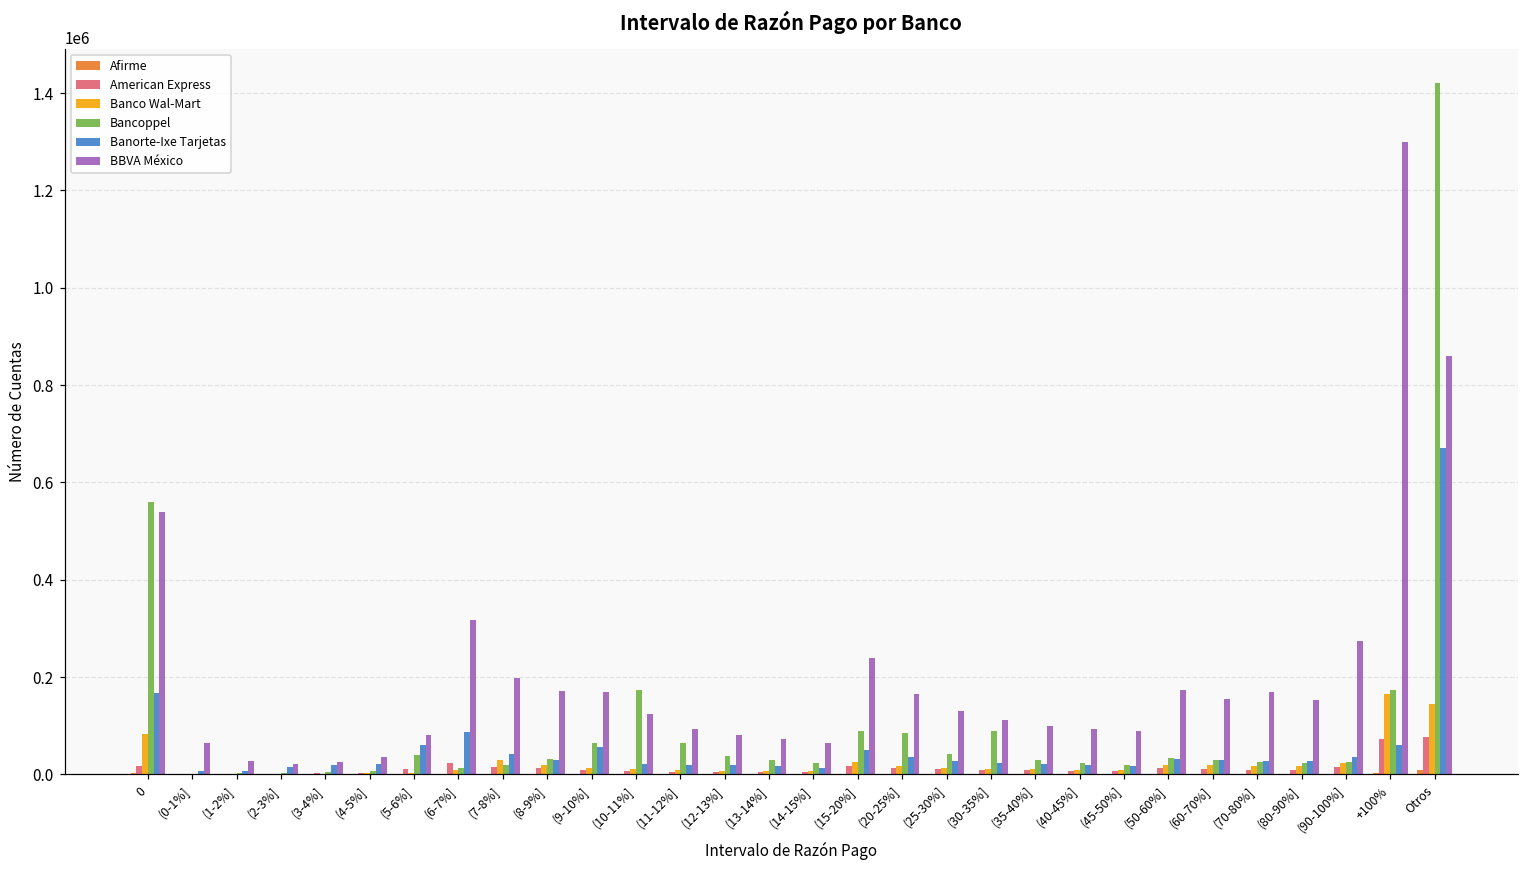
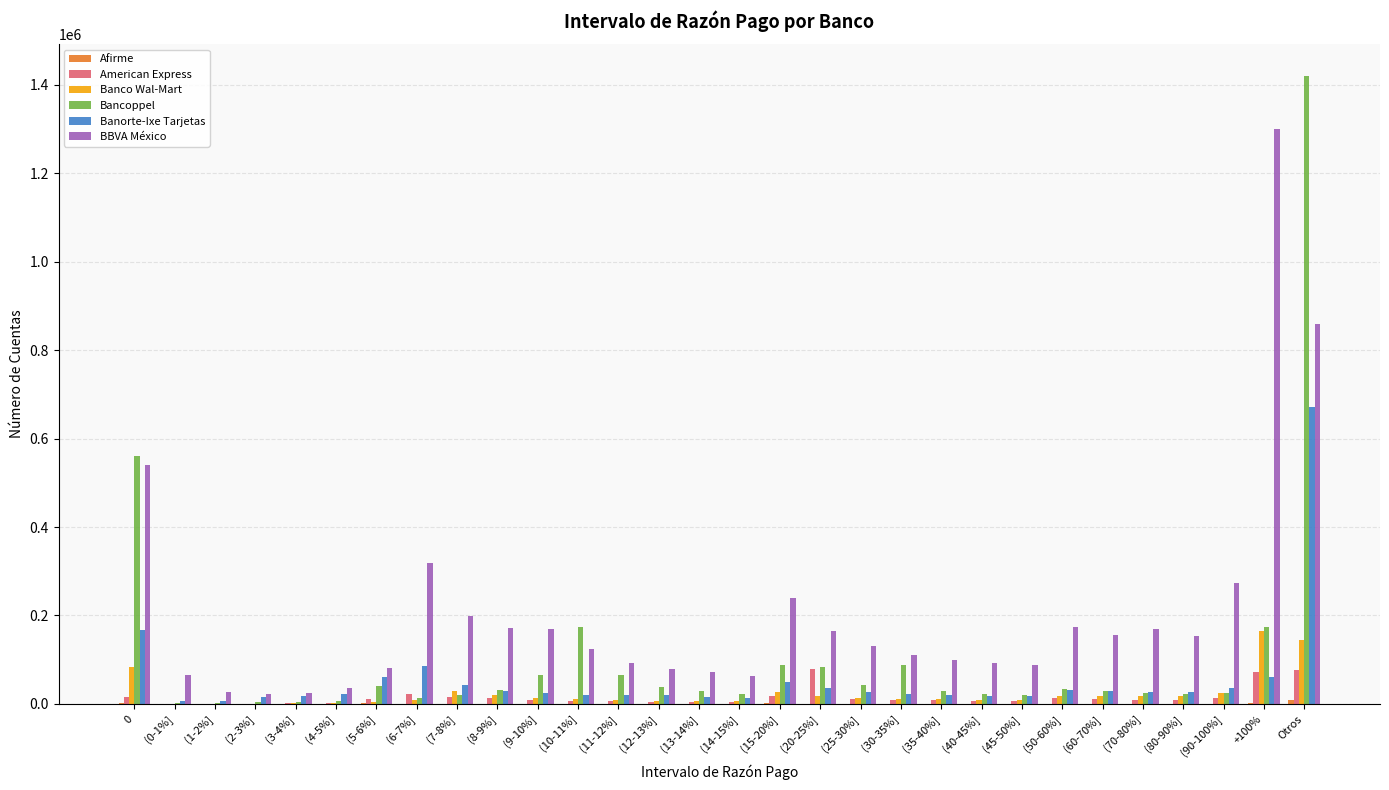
  {
    "American Express": {
      "0": 20000,
      "(5-6%]": 10000,
      "(6-7%]": 20000,
      "(7-8%]": 20000,
      "(8-9%]": 10000,
      "(9-10%]": 10000,
      "(10-11%]": 10000,
      "(11-12%]": 10000,
      "(15-20%]": 20000,
-     "(20-25%]": 10000,
+     "(20-25%]": 80000,
      "(25-30%]": 10000,
      "(30-35%]": 10000,
      "(35-40%]": 10000,
      "(40-45%]": 10000,
      "(45-50%]": 10000,
      "(50-60%]": 10000,
      "(60-70%]": 10000,
      "(70-80%]": 10000,
      "(80-90%]": 10000,
      "(90-100%]": 10000,
      "+100%": 70000,
      "Otros": 80000
    },
    "Bancoppel": {
      "0": 560000,
      "(4-5%]": 10000,
      "(5-6%]": 40000,
      "(6-7%]": 10000,
      "(7-8%]": 20000,
      "(8-9%]": 30000,
      "(9-10%]": 70000,
      "(10-11%]": 170000,
      "(11-12%]": 60000,
      "(12-13%]": 40000,
      "(13-14%]": 30000,
      "(14-15%]": 20000,
      "(15-20%]": 90000,
      "(20-25%]": 80000,
      "(25-30%]": 40000,
      "(30-35%]": 90000,
      "(35-40%]": 30000,
      "(40-45%]": 20000,
      "(45-50%]": 20000,
      "(50-60%]": 30000,
      "(60-70%]": 30000,
      "(70-80%]": 20000,
      "(80-90%]": 20000,
      "(90-100%]": 20000,
      "+100%": 170000,
      "Otros": 1420000
    },
    "Banorte-Ixe Tarjetas": {
      "0": 170000,
      "(0-1%]": 10000,
      "(1-2%]": 10000,
      "(2-3%]": 10000,
      "(3-4%]": 20000,
      "(4-5%]": 20000,
      "(5-6%]": 60000,
      "(6-7%]": 90000,
      "(7-8%]": 40000,
      "(8-9%]": 30000,
-     "(9-10%]": 60000,
+     "(9-10%]": 20000,
      "(10-11%]": 20000,
      "(11-12%]": 20000,
      "(12-13%]": 20000,
      "(13-14%]": 20000,
      "(14-15%]": 10000,
      "(15-20%]": 50000,
      "(20-25%]": 40000,
      "(25-30%]": 30000,
      "(30-35%]": 20000,
      "(35-40%]": 20000,
      "(40-45%]": 20000,
      "(45-50%]": 20000,
      "(50-60%]": 30000,
      "(60-70%]": 30000,
      "(70-80%]": 30000,
      "(80-90%]": 30000,
      "(90-100%]": 40000,
      "+100%": 60000,
      "Otros": 670000
    },
    "BBVA México": {
      "0": 540000,
      "(0-1%]": 60000,
      "(1-2%]": 30000,
      "(2-3%]": 20000,
      "(3-4%]": 20000,
      "(4-5%]": 40000,
      "(5-6%]": 80000,
      "(6-7%]": 320000,
      "(7-8%]": 200000,
      "(8-9%]": 170000,
      "(9-10%]": 170000,
      "(10-11%]": 120000,
      "(11-12%]": 90000,
      "(12-13%]": 80000,
      "(13-14%]": 70000,
      "(14-15%]": 60000,
      "(15-20%]": 240000,
      "(20-25%]": 170000,
      "(25-30%]": 130000,
      "(30-35%]": 110000,
      "(35-40%]": 100000,
      "(40-45%]": 90000,
      "(45-50%]": 90000,
      "(50-60%]": 170000,
      "(60-70%]": 150000,
      "(70-80%]": 170000,
      "(80-90%]": 150000,
      "(90-100%]": 270000,
      "+100%": 1300000,
      "Otros": 860000
    }
  }
